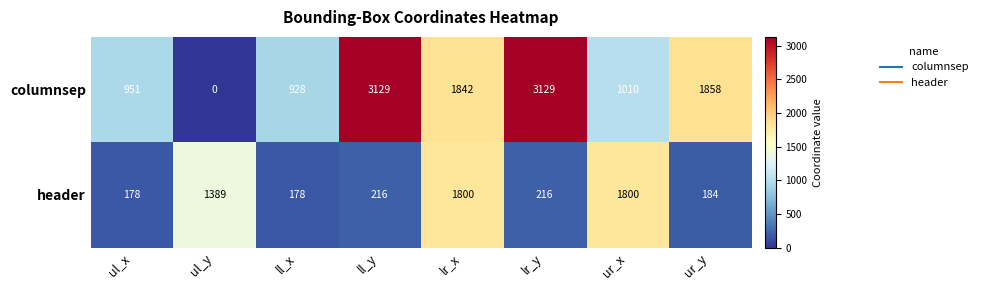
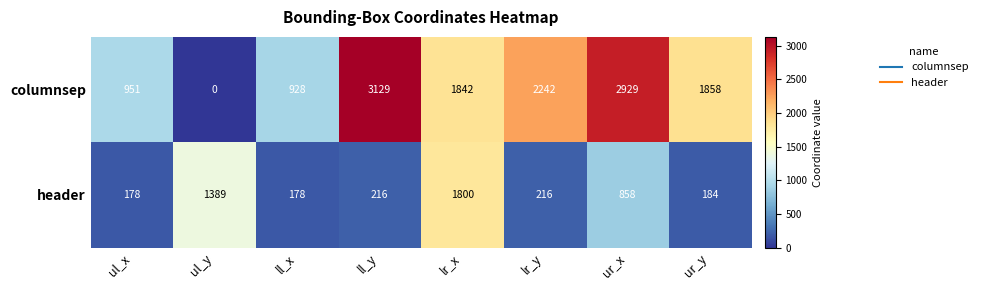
  {
    "columnsep": {
      "ul_x": 951,
      "ul_y": 0,
      "ll_x": 928,
      "ll_y": 3129,
      "lr_x": 1842,
-     "lr_y": 3129,
-     "ur_x": 1010,
+     "lr_y": 2242,
+     "ur_x": 2929,
      "ur_y": 1858
    },
    "header": {
      "ul_x": 178,
      "ul_y": 1389,
      "ll_x": 178,
      "ll_y": 216,
      "lr_x": 1800,
      "lr_y": 216,
-     "ur_x": 1800,
+     "ur_x": 858,
      "ur_y": 184
    }
  }
